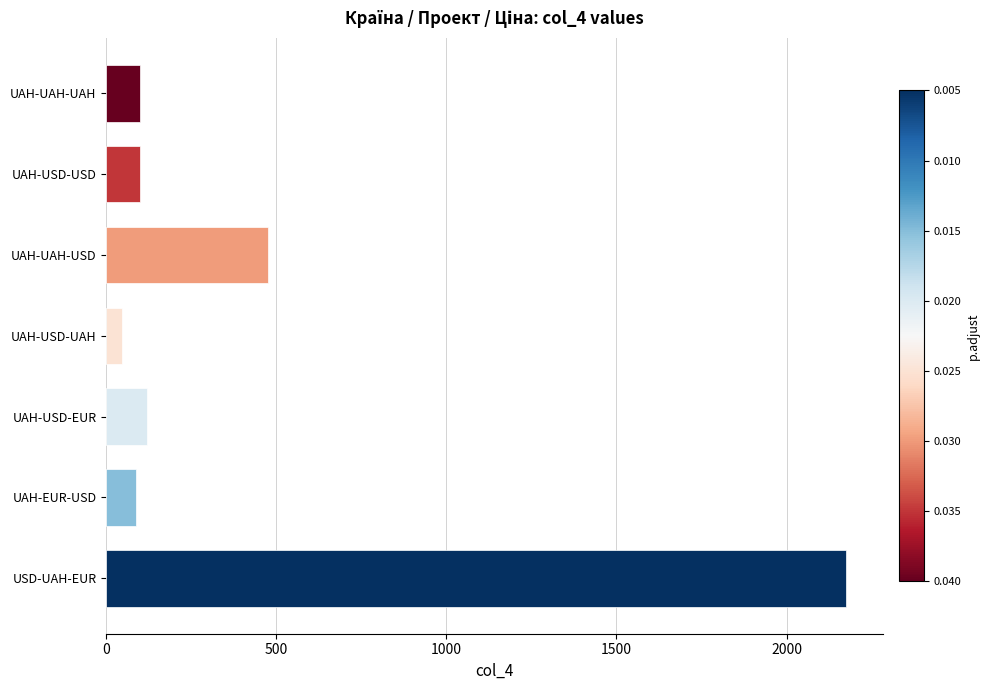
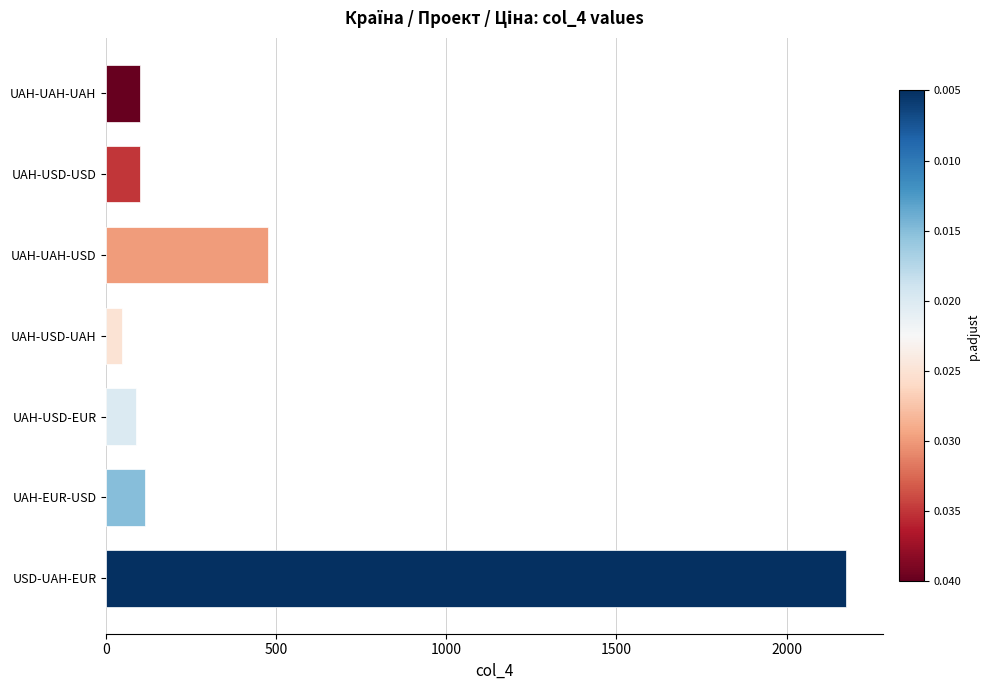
  {
    "UAH-UAH-UAH": 100,
    "UAH-USD-USD": 100,
    "UAH-UAH-USD": 480,
    "UAH-USD-UAH": 50,
-   "UAH-USD-EUR": 120,
-   "UAH-EUR-USD": 90,
+   "UAH-USD-EUR": 90,
+   "UAH-EUR-USD": 110,
    "USD-UAH-EUR": 2180
  }
